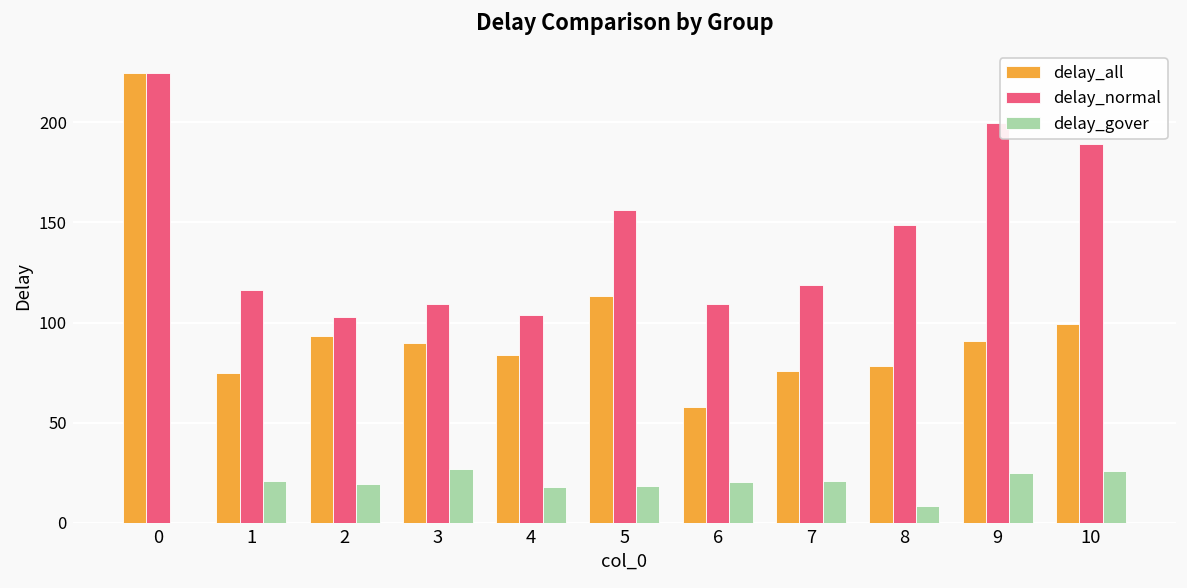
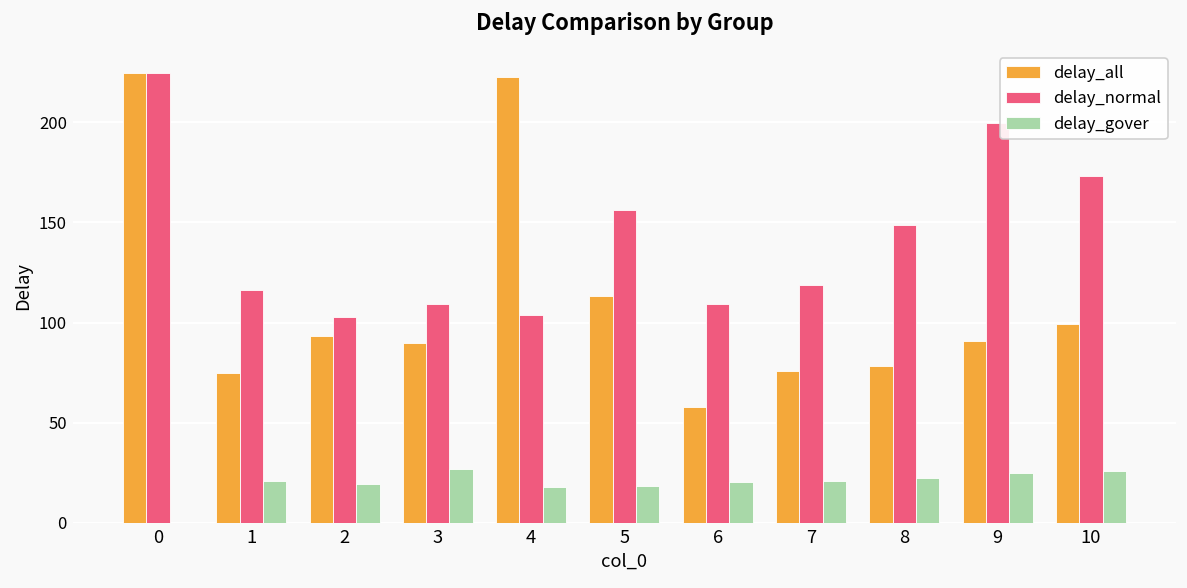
  {
    "delay_all": {
      "0": 225,
      "1": 75,
      "2": 94,
      "3": 90,
-     "4": 84,
+     "4": 222,
      "5": 113,
      "6": 58,
      "7": 76,
      "8": 78,
      "9": 91,
      "10": 100
    },
    "delay_normal": {
      "0": 225,
      "1": 116,
      "2": 103,
      "3": 109,
      "4": 104,
      "5": 156,
      "6": 109,
      "7": 119,
      "8": 149,
      "9": 200,
-     "10": 189
+     "10": 173
    },
    "delay_gover": {
      "0": 0,
      "1": 21,
      "2": 19,
      "3": 27,
      "4": 18,
      "5": 18,
      "6": 20,
      "7": 21,
-     "8": 8,
+     "8": 23,
      "9": 25,
      "10": 26
    }
  }
